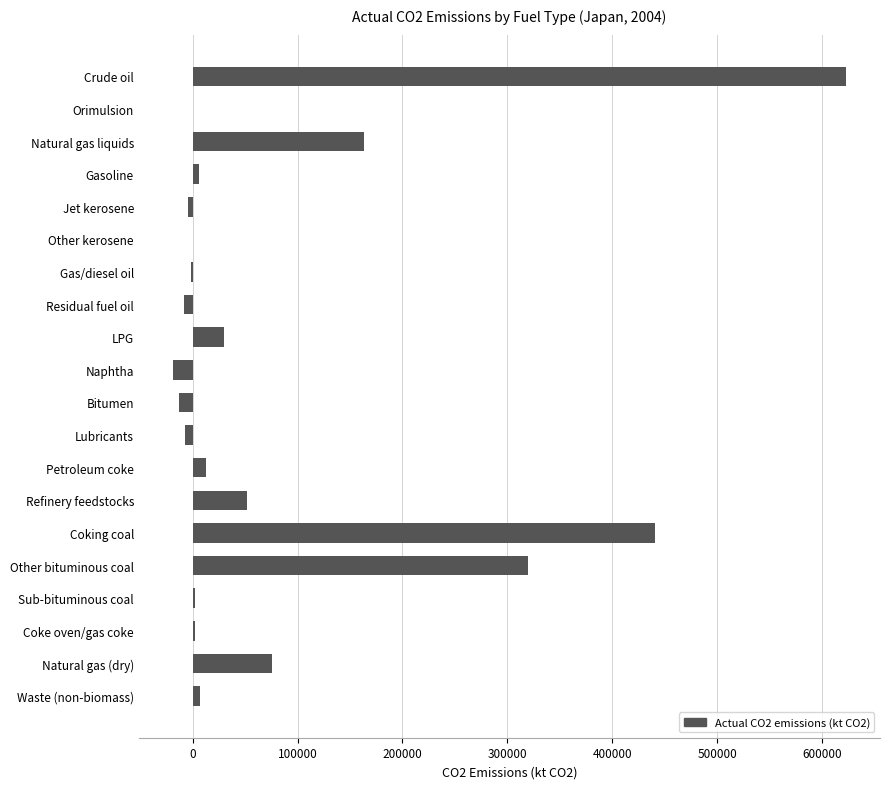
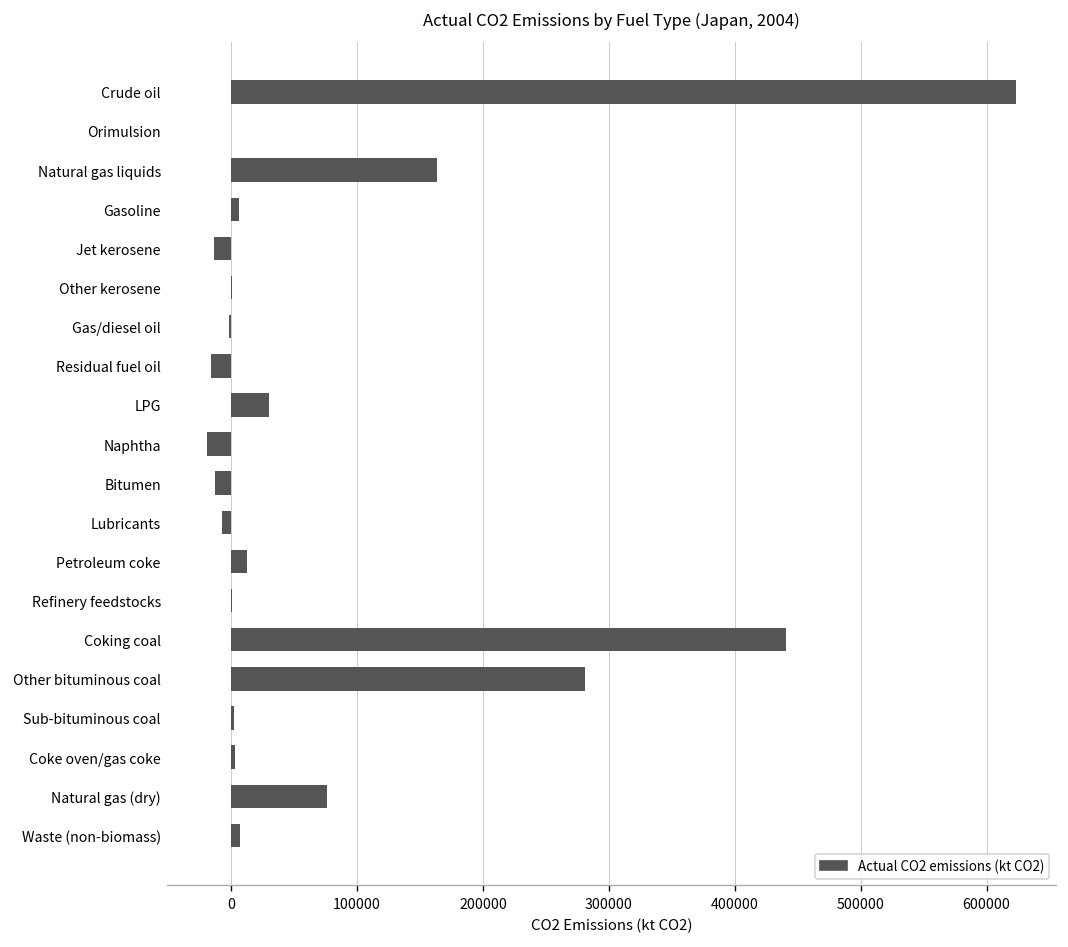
  {
    "Crude oil": 623000,
    "Natural gas liquids": 163000,
    "Gasoline": 6000,
-   "Jet kerosene": -4000,
-   "Residual fuel oil": -8000,
+   "Jet kerosene": -13000,
+   "Residual fuel oil": -16000,
    "LPG": 30000,
    "Naphtha": -19000,
    "Bitumen": -13000,
    "Lubricants": -7000,
    "Petroleum coke": 12000,
-   "Refinery feedstocks": 52000,
+   "Refinery feedstocks": 1000,
    "Coking coal": 441000,
-   "Other bituminous coal": 320000,
+   "Other bituminous coal": 281000,
    "Sub-bituminous coal": 3000,
    "Coke oven/gas coke": 3000,
    "Natural gas (dry)": 76000,
    "Waste (non-biomass)": 7000
  }
